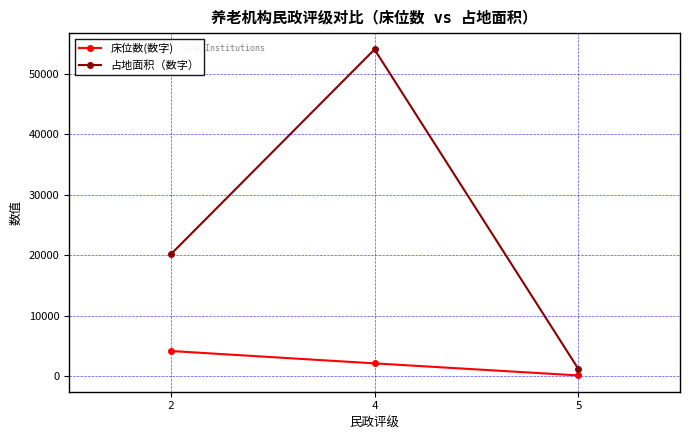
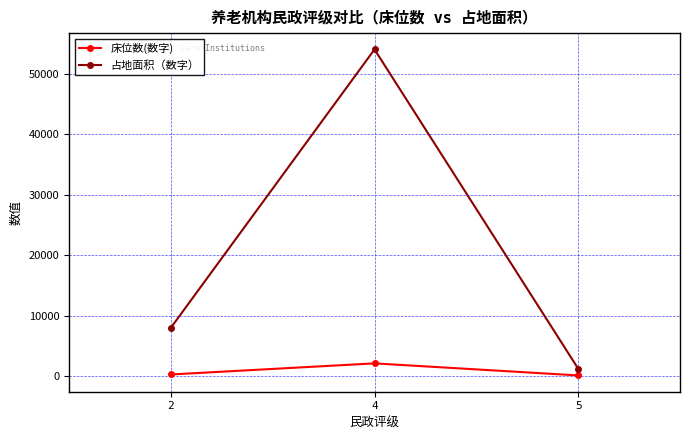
  {
    "床位数(数字)": {
-     "2": 4000,
+     "2": 0,
      "4": 2000,
      "5": 0
    },
    "占地面积（数字）": {
-     "2": 20000,
+     "2": 8000,
      "4": 54000,
      "5": 1000
    }
  }
